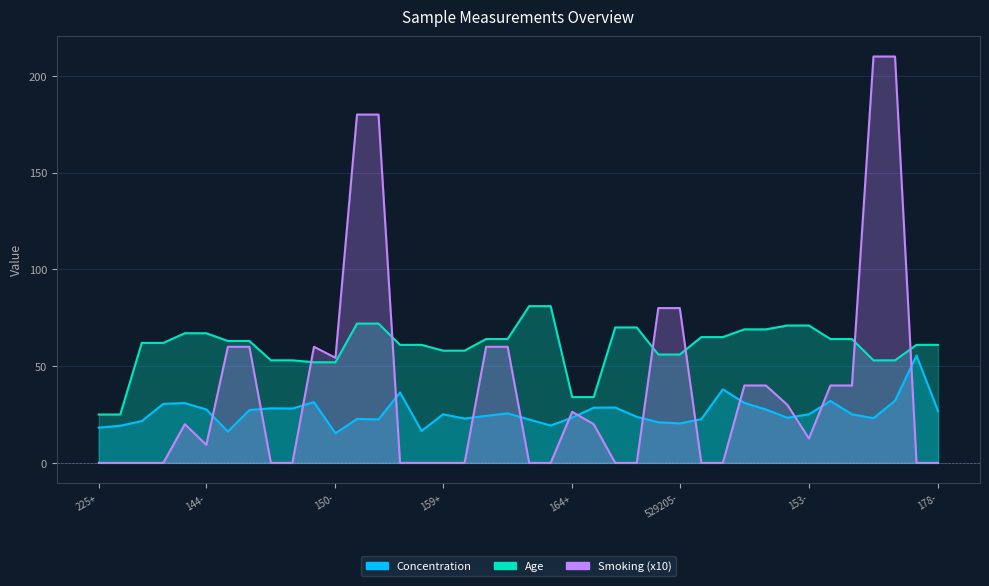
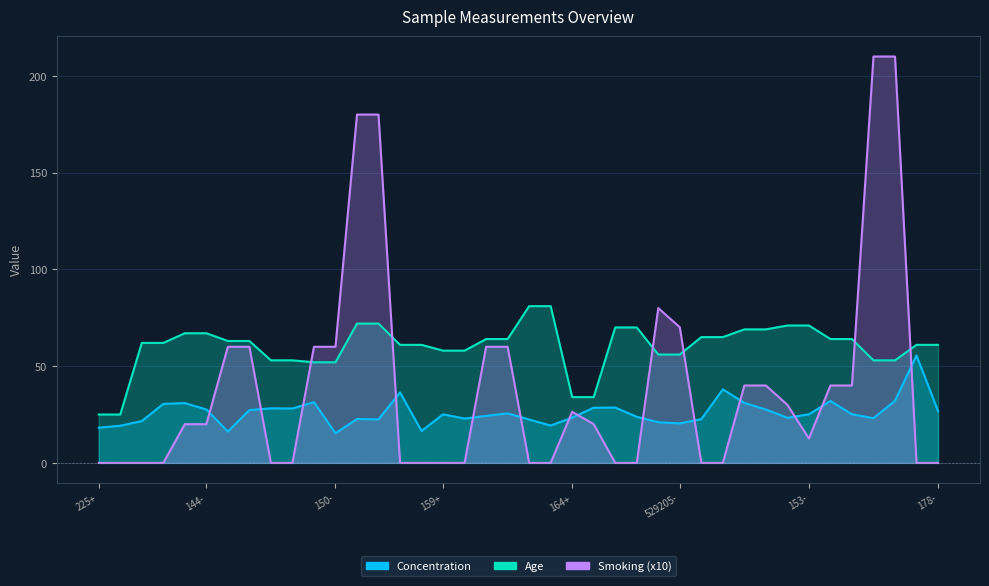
  {
    "Smoking (x10)": {
      "225+": 0,
-     "144-": 9,
-     "150-": 54,
+     "144-": 20,
+     "150-": 60,
      "159+": 0,
      "164+": 26,
-     "529205-": 80,
+     "529205-": 70,
      "153-": 13,
      "178-": 0
    }
  }
